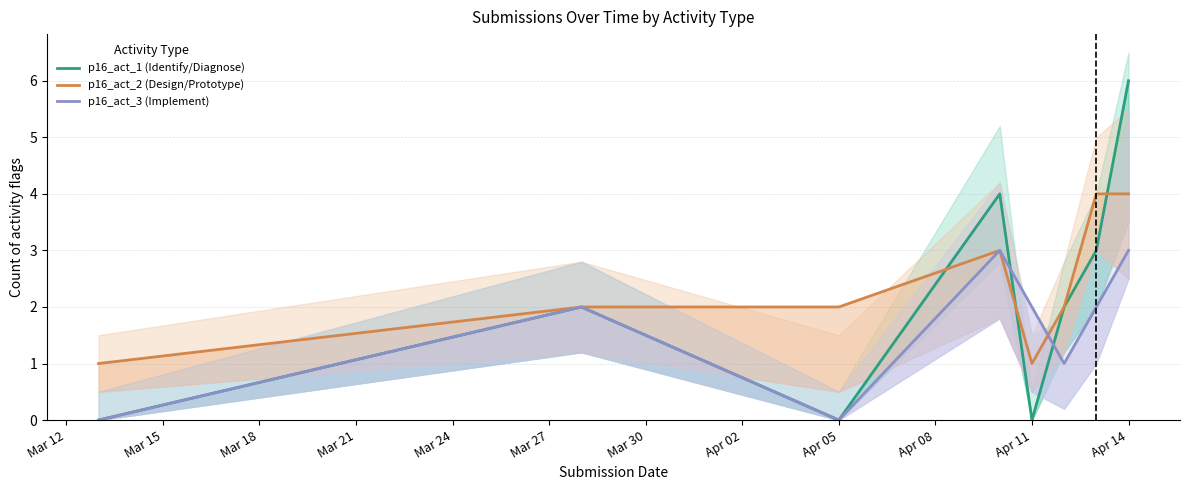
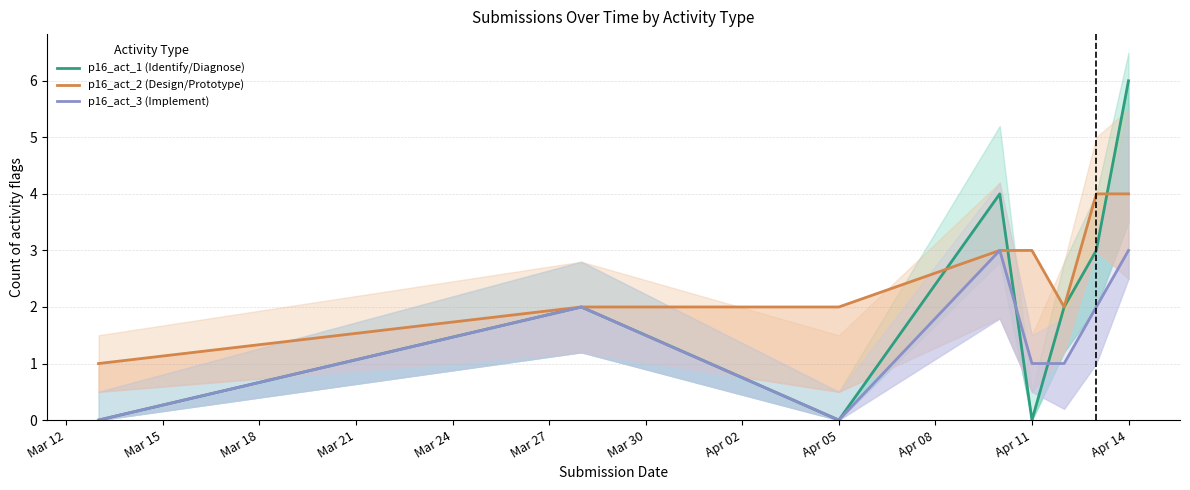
  {
    "p16_act_1 (Identify/Diagnose)": {
      "Apr 11": 0,
      "Apr 14": 6
    },
    "p16_act_2 (Design/Prototype)": {
      "Apr 05": 2,
-     "Apr 11": 1,
+     "Apr 11": 3,
      "Apr 14": 4
    },
    "p16_act_3 (Implement)": {
-     "Apr 11": 2,
+     "Apr 11": 1,
      "Apr 14": 3
    }
  }
